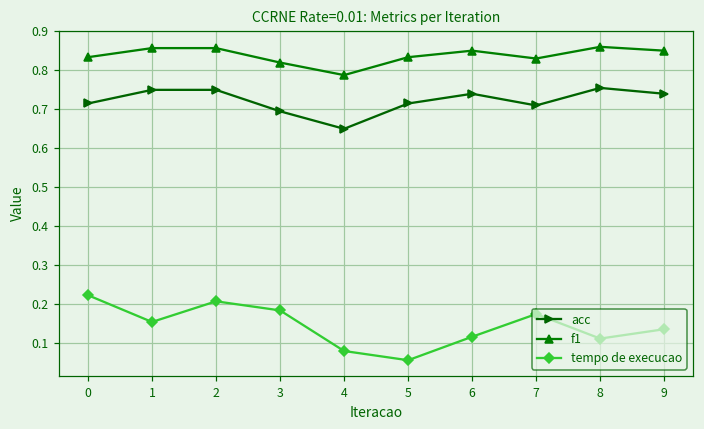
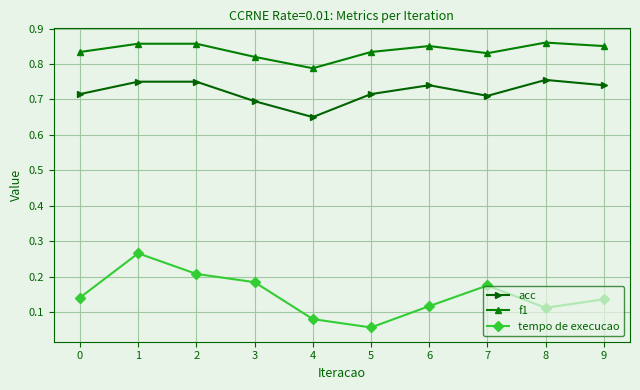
  {
    "tempo de execucao": {
-     "0": 0.22,
-     "1": 0.15,
+     "0": 0.14,
+     "1": 0.27,
      "2": 0.21,
      "3": 0.18,
      "4": 0.08,
      "5": 0.06,
      "6": 0.12,
      "7": 0.17
    }
  }
